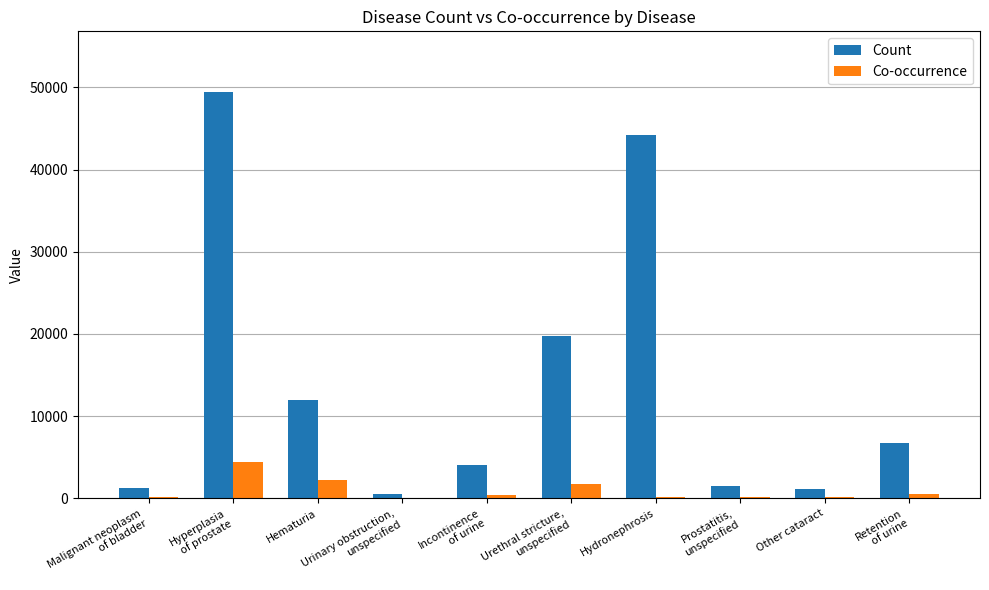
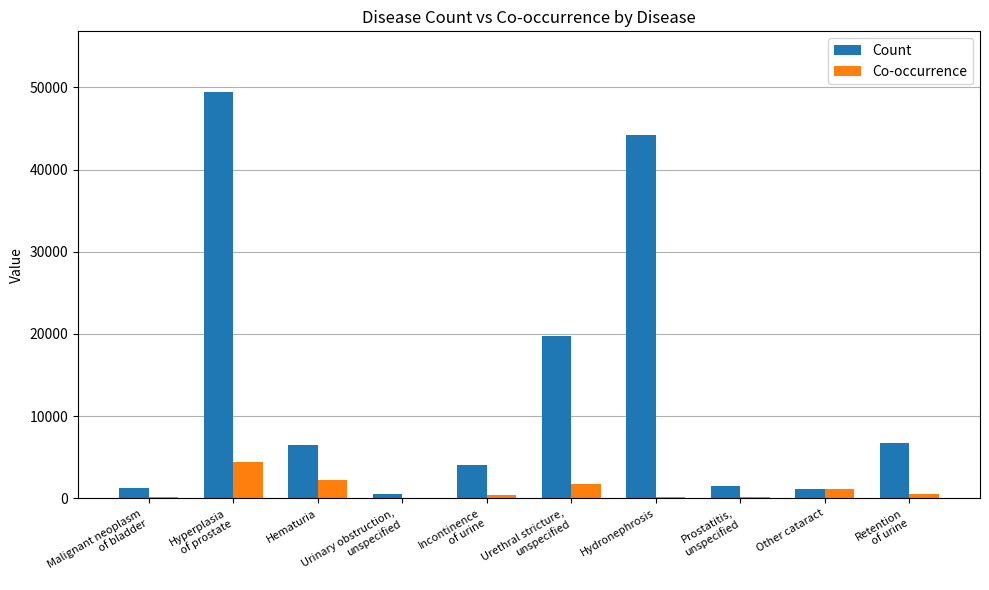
  {
    "Count": {
      "Malignant neoplasm of bladder": 1000,
      "Hyperplasia of prostate": 49000,
-     "Hematuria": 12000,
+     "Hematuria": 6000,
      "Urinary obstruction, unspecified": 1000,
      "Incontinence of urine": 4000,
      "Urethral stricture, unspecified": 20000,
      "Hydronephrosis": 44000,
      "Prostatitis, unspecified": 1000,
      "Other cataract": 1000,
      "Retention of urine": 7000
    },
    "Co-occurrence": {
      "Hyperplasia of prostate": 4000,
      "Hematuria": 2000,
      "Incontinence of urine": 0,
      "Urethral stricture, unspecified": 2000,
-     "Other cataract": 0,
+     "Other cataract": 1000,
      "Retention of urine": 1000
    }
  }
